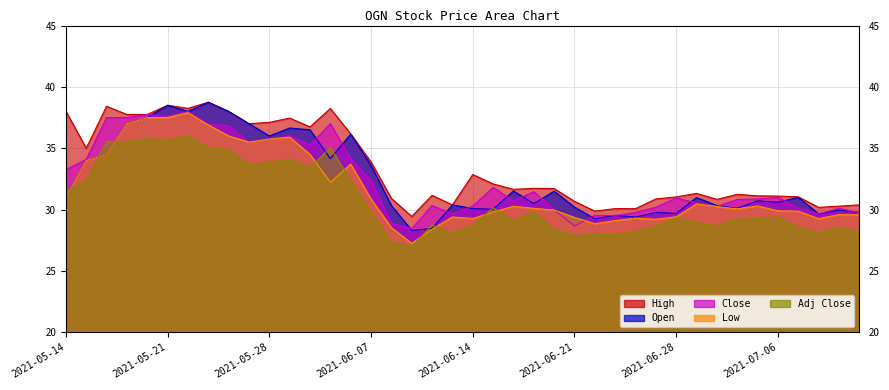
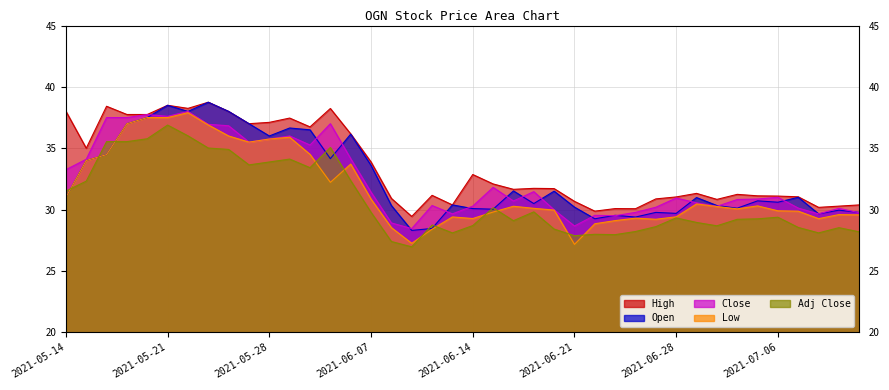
  {
    "High": {
      "2021-05-14": 38.0,
      "2021-05-28": 37.1,
      "2021-06-07": 33.9,
      "2021-06-14": 32.9,
      "2021-06-21": 30.7
    },
    "Open": {
      "2021-05-28": 36.0,
      "2021-06-07": 33.6,
      "2021-06-21": 30.2,
      "2021-06-28": 29.7,
      "2021-07-06": 30.6
    },
    "Close": {
      "2021-05-14": 33.3,
-     "2021-06-07": 32.4,
+     "2021-06-07": 31.4,
      "2021-06-21": 28.7
    },
    "Low": {
      "2021-06-07": 30.9,
      "2021-06-14": 29.3,
-     "2021-06-21": 29.4,
+     "2021-06-21": 27.2,
      "2021-07-06": 29.9
    },
    "Adj Close": {
      "2021-05-14": 31.5,
-     "2021-05-21": 35.6,
+     "2021-05-21": 36.9,
      "2021-05-28": 33.9,
      "2021-06-07": 29.8,
      "2021-06-14": 28.7,
      "2021-06-21": 27.9,
      "2021-07-06": 29.4
    }
  }
